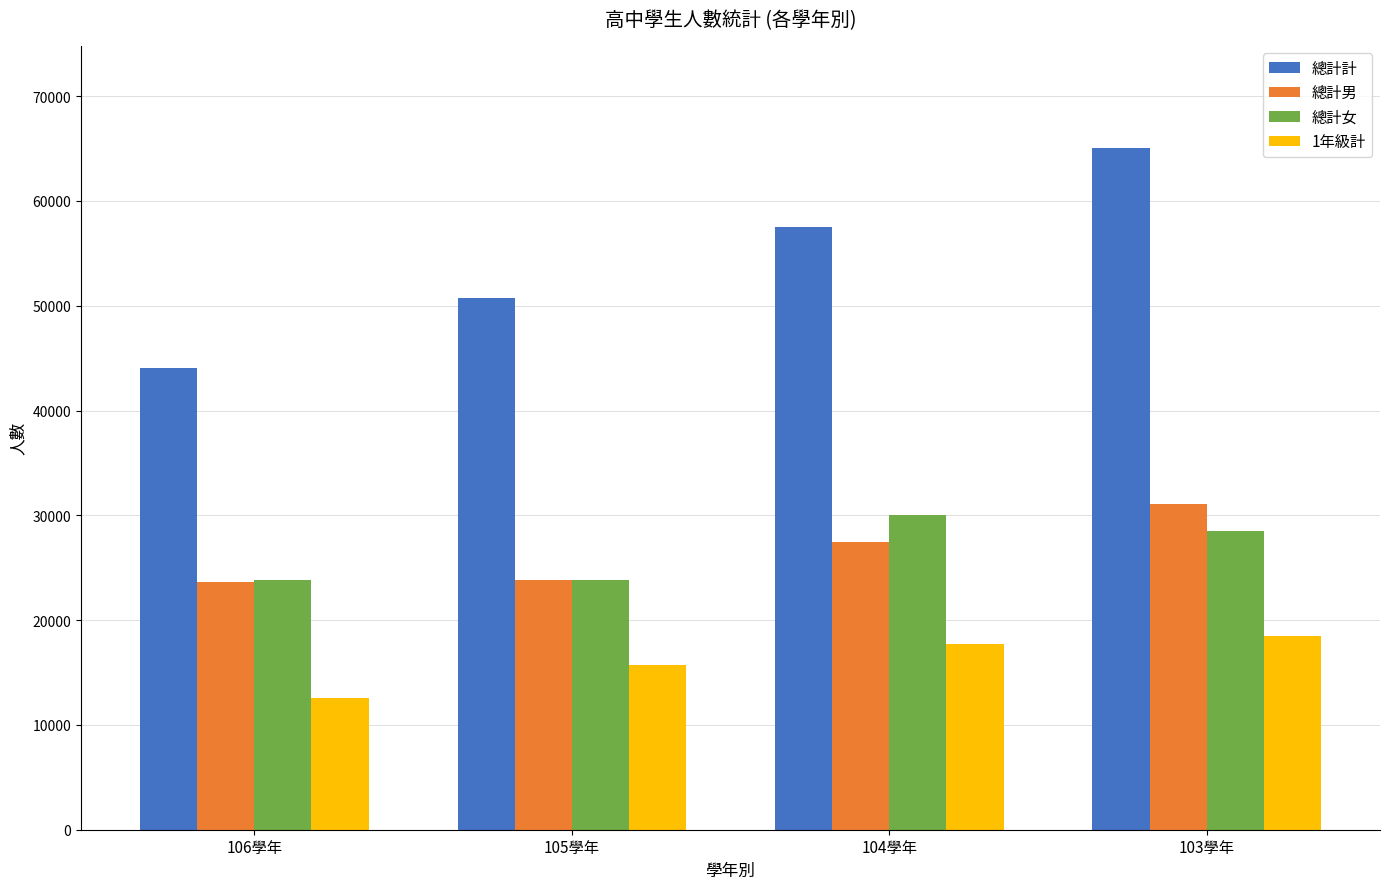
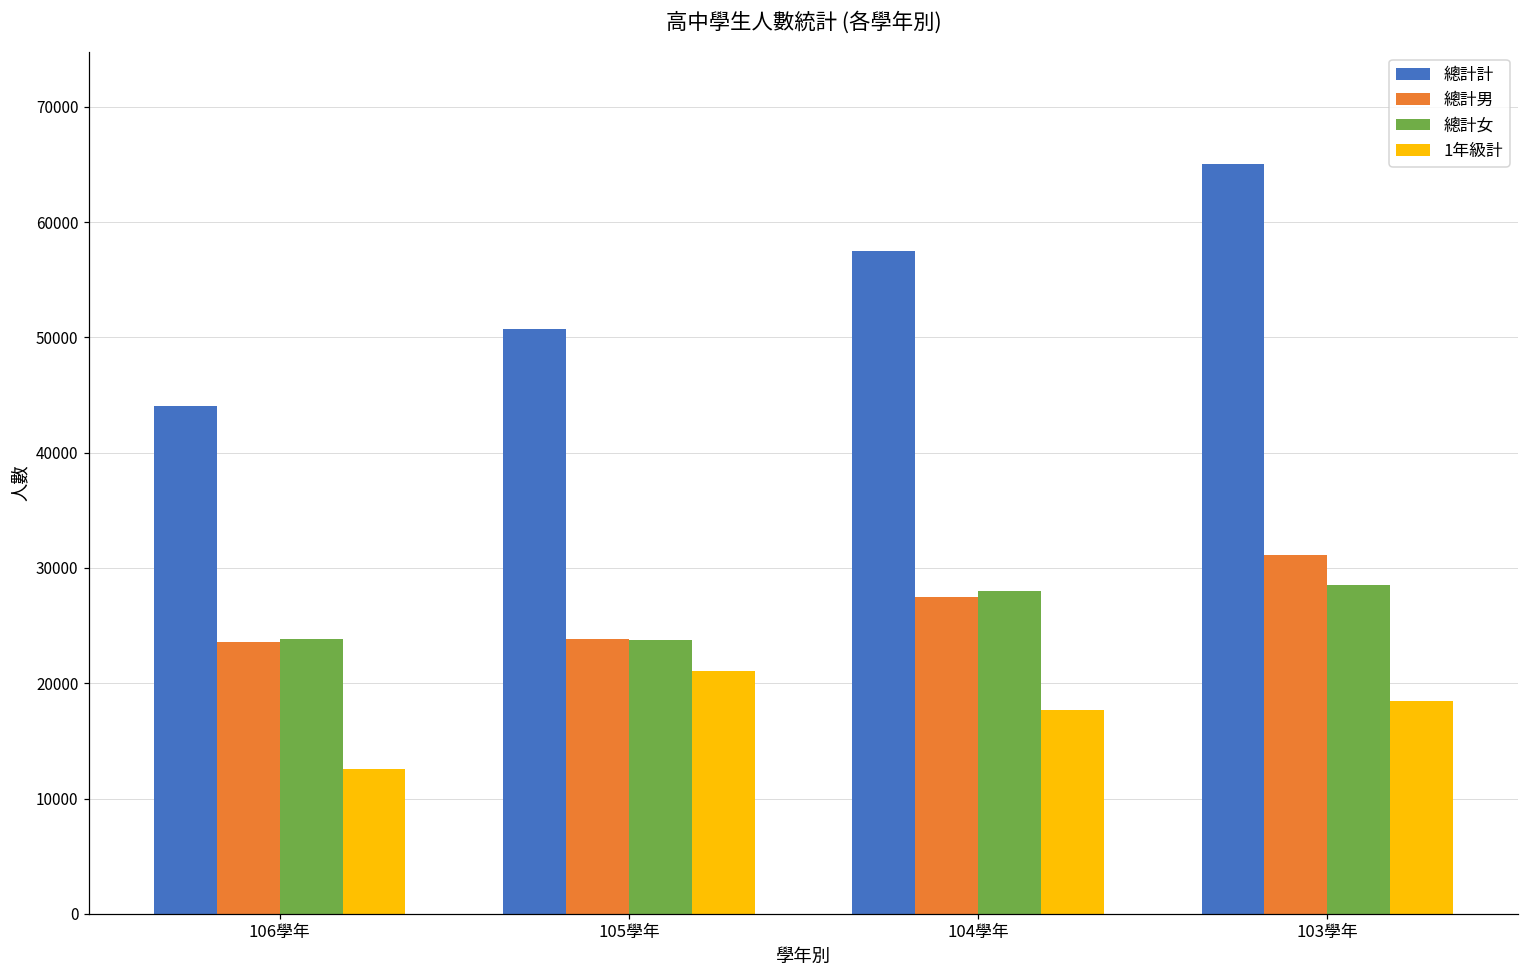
  {
    "總計計": {
      "106學年": 44000,
      "105學年": 50700,
      "104學年": 57500,
      "103學年": 65000
    },
    "總計男": {
      "106學年": 23600,
      "105學年": 23800,
      "104學年": 27400,
      "103學年": 31100
    },
    "總計女": {
      "106學年": 23800,
      "105學年": 23800,
-     "104學年": 30000,
+     "104學年": 28000,
      "103學年": 28500
    },
    "1年級計": {
      "106學年": 12500,
-     "105學年": 15800,
+     "105學年": 21000,
      "104學年": 17700,
      "103學年": 18400
    }
  }
